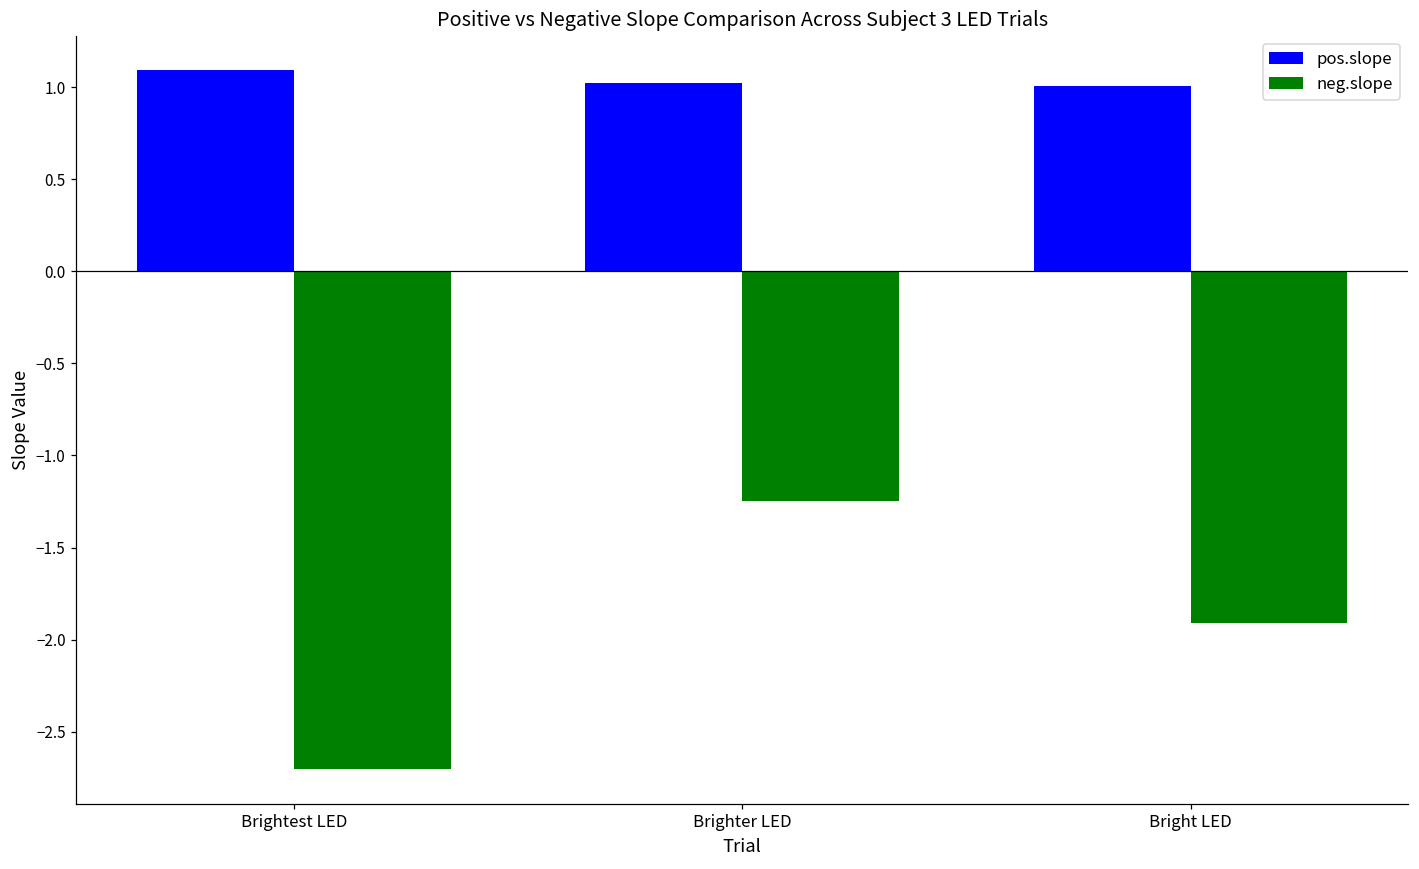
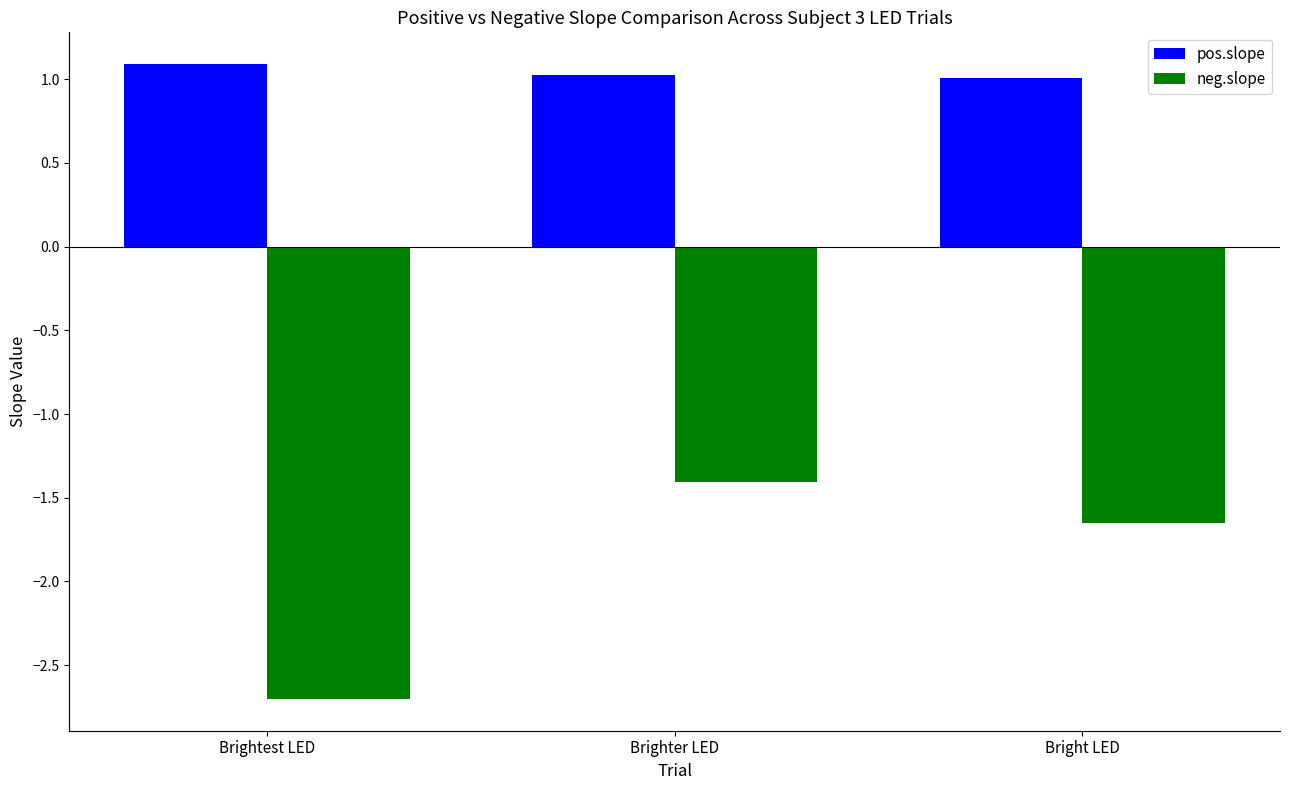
  {
    "pos.slope": {
      "Brightest LED": 1.09,
      "Brighter LED": 1.03,
      "Bright LED": 1.01
    },
    "neg.slope": {
      "Brightest LED": -2.70,
-     "Brighter LED": -1.25,
-     "Bright LED": -1.91
+     "Brighter LED": -1.41,
+     "Bright LED": -1.65
    }
  }
